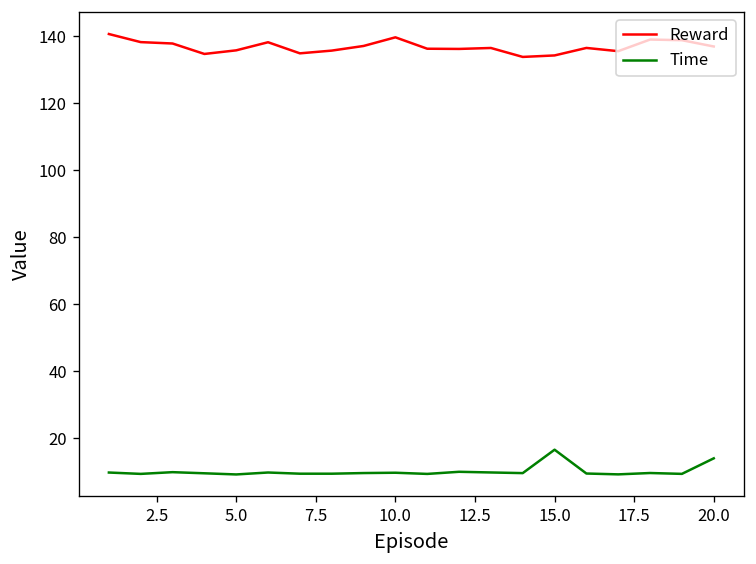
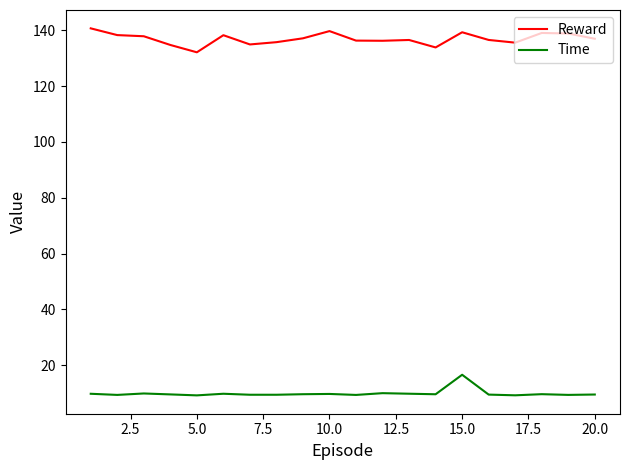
  {
    "Reward": {
-     "5.0": 136,
+     "5.0": 132,
      "10.0": 140,
-     "15.0": 134
+     "15.0": 139
    },
    "Time": {
      "5.0": 9,
      "10.0": 10,
      "15.0": 17,
-     "20.0": 14
+     "20.0": 10
    }
  }
